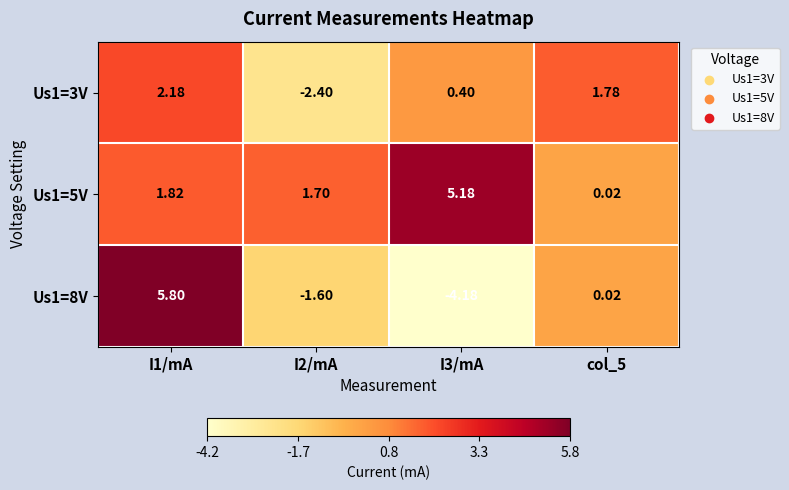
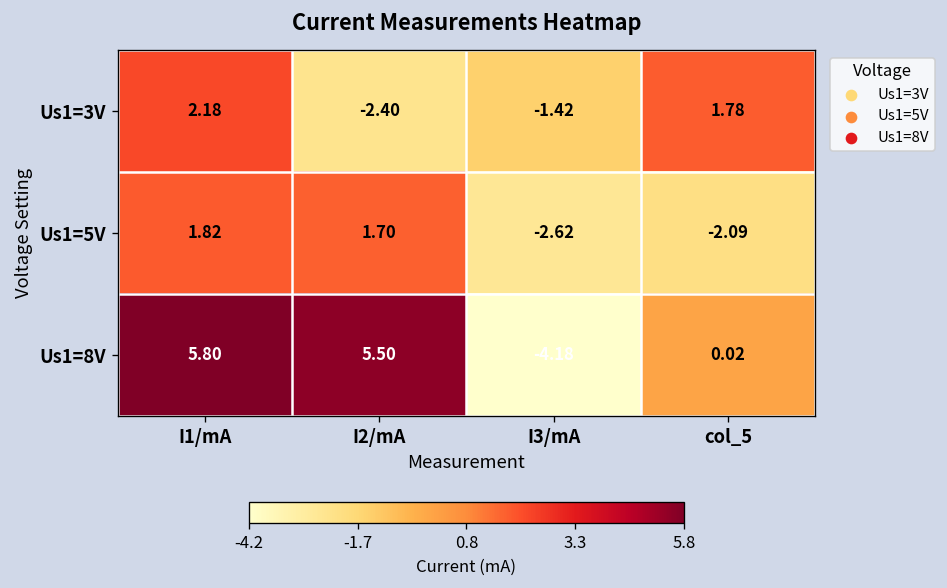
  {
    "Us1=3V": {
      "I1/mA": 2.18,
      "I2/mA": -2.40,
-     "I3/mA": 0.40,
+     "I3/mA": -1.42,
      "col_5": 1.78
    },
    "Us1=5V": {
      "I1/mA": 1.82,
      "I2/mA": 1.70,
-     "I3/mA": 5.18,
-     "col_5": 0.02
+     "I3/mA": -2.62,
+     "col_5": -2.09
    },
    "Us1=8V": {
      "I1/mA": 5.80,
-     "I2/mA": -1.60,
+     "I2/mA": 5.50,
      "I3/mA": -4.18,
      "col_5": 0.02
    }
  }
